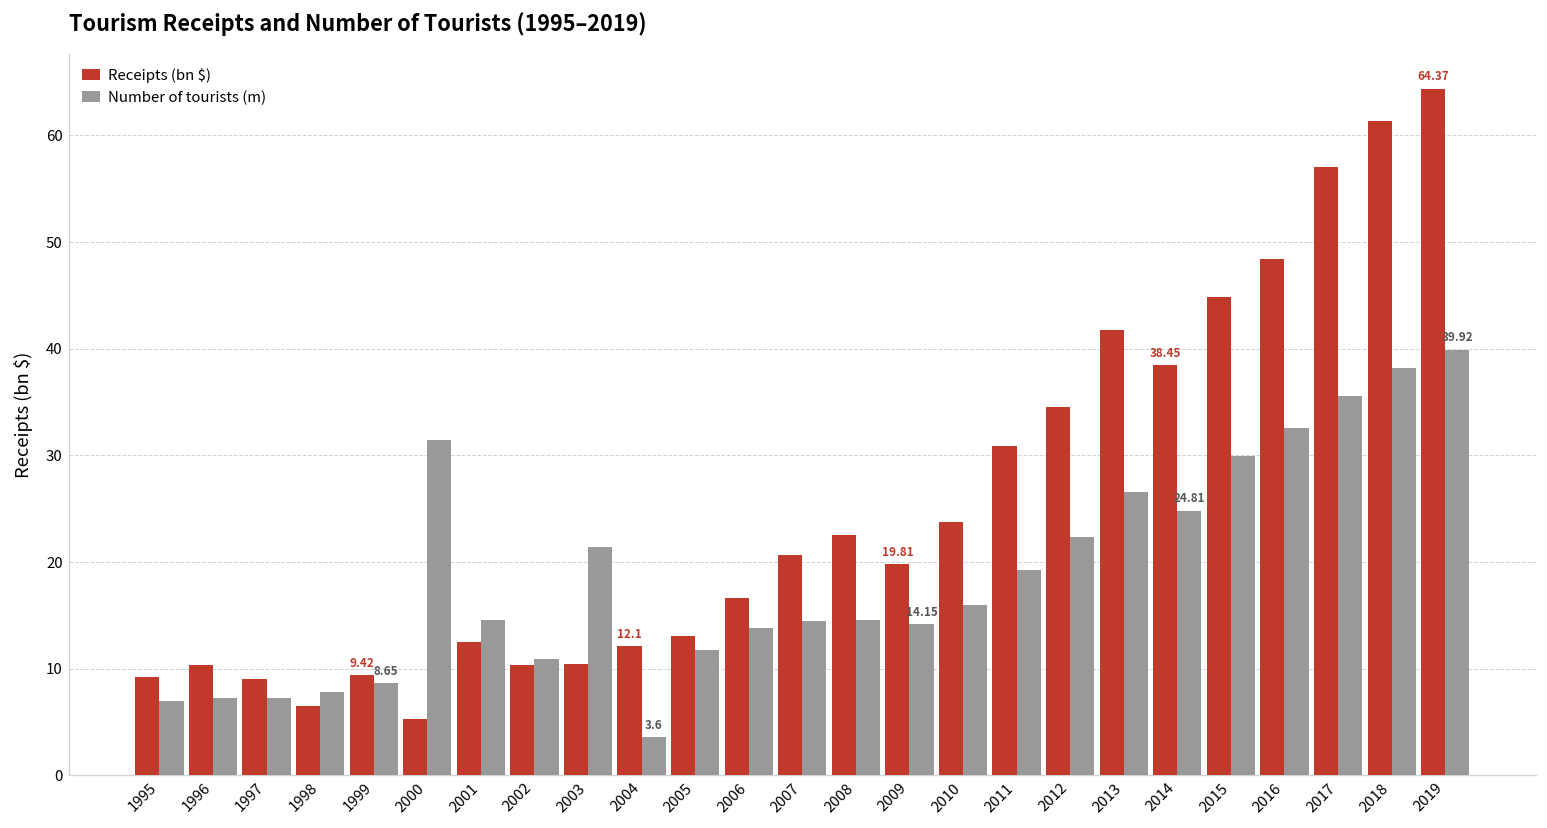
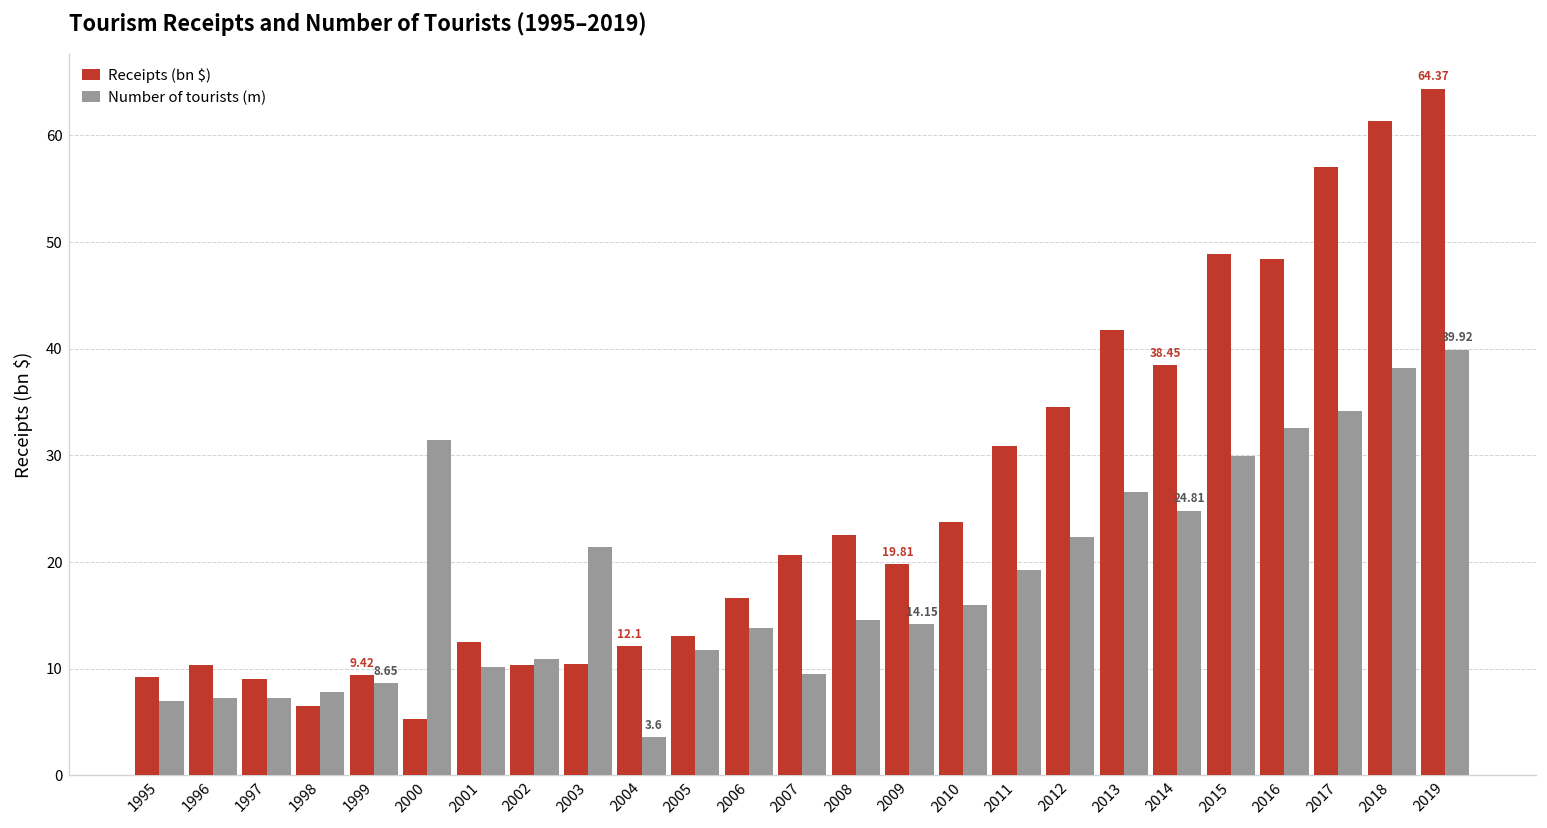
  {
    "Receipts (bn $)": {
      "1995": 9,
      "1996": 10,
      "1997": 9,
      "1998": 7,
      "2000": 5,
      "2001": 13,
      "2002": 10,
      "2003": 10,
      "2005": 13,
      "2006": 17,
      "2007": 21,
      "2008": 23,
      "2010": 24,
      "2011": 31,
      "2012": 35,
      "2013": 42,
-     "2015": 45,
+     "2015": 49,
      "2016": 48,
      "2017": 57,
      "2018": 61
    },
    "Number of tourists (m)": {
      "1995": 7,
      "1996": 7,
      "1997": 7,
      "1998": 8,
      "2000": 31,
-     "2001": 15,
+     "2001": 10,
      "2002": 11,
      "2003": 21,
      "2005": 12,
      "2006": 14,
-     "2007": 14,
+     "2007": 10,
      "2008": 15,
      "2010": 16,
      "2011": 19,
      "2012": 22,
      "2013": 27,
      "2015": 30,
      "2016": 33,
-     "2017": 36,
+     "2017": 34,
      "2018": 38
    }
  }
